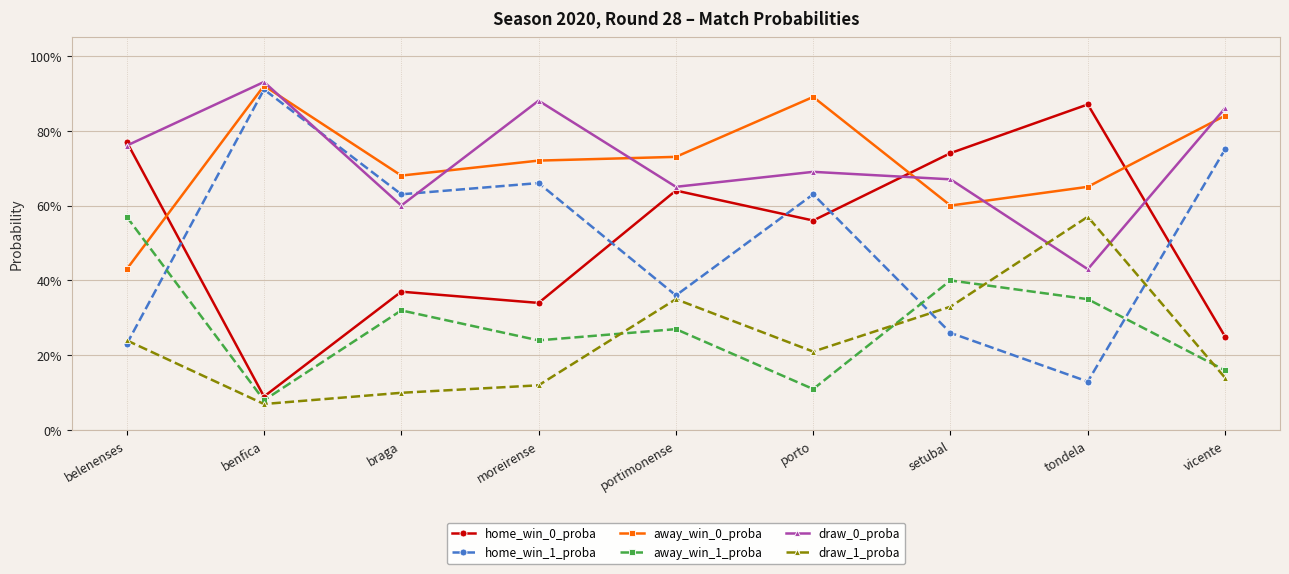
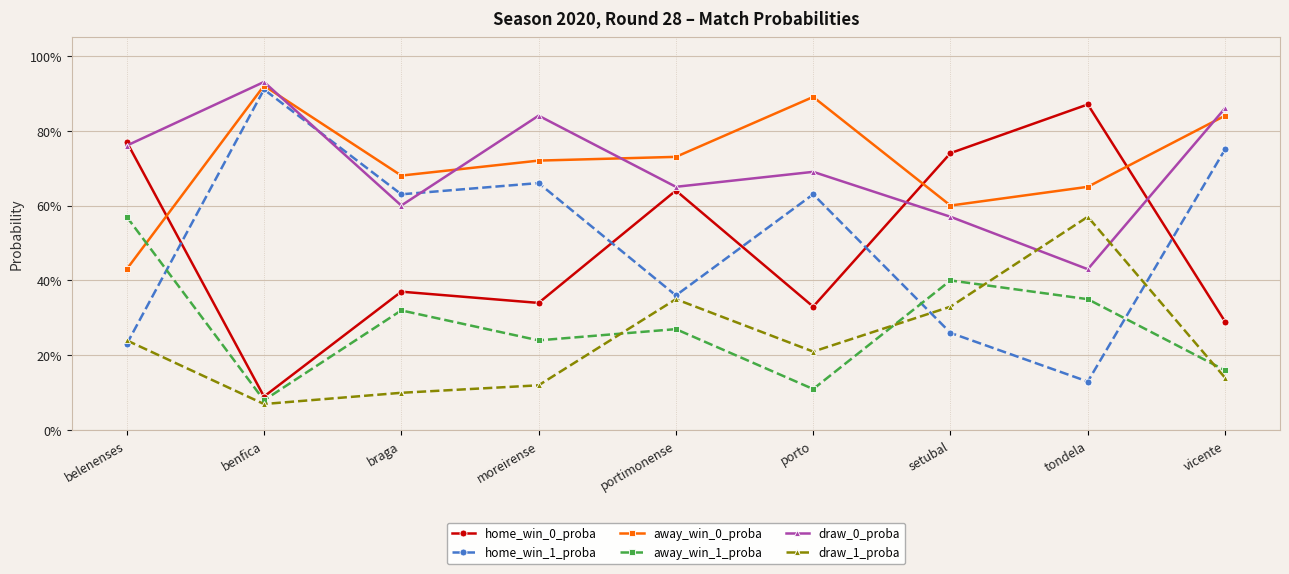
  {
    "home_win_0_proba": {
      "belenenses": "77%",
      "benfica": "9%",
      "braga": "37%",
      "moreirense": "34%",
      "portimonense": "64%",
-     "porto": "56%",
+     "porto": "33%",
      "setubal": "74%",
      "tondela": "87%",
-     "vicente": "25%"
+     "vicente": "29%"
    },
    "home_win_1_proba": {
      "belenenses": "23%",
      "benfica": "91%",
      "braga": "63%",
      "moreirense": "66%",
      "portimonense": "36%",
      "porto": "63%",
      "setubal": "26%",
      "tondela": "13%",
      "vicente": "75%"
    },
    "away_win_0_proba": {
      "belenenses": "43%",
      "benfica": "92%",
      "braga": "68%",
      "moreirense": "72%",
      "portimonense": "73%",
      "porto": "89%",
      "setubal": "60%",
      "tondela": "65%",
      "vicente": "84%"
    },
    "away_win_1_proba": {
      "belenenses": "57%",
      "benfica": "8%",
      "braga": "32%",
      "moreirense": "24%",
      "portimonense": "27%",
      "porto": "11%",
      "setubal": "40%",
      "tondela": "35%",
      "vicente": "16%"
    },
    "draw_0_proba": {
      "belenenses": "76%",
      "benfica": "93%",
      "braga": "60%",
-     "moreirense": "88%",
+     "moreirense": "84%",
      "portimonense": "65%",
      "porto": "69%",
-     "setubal": "67%",
+     "setubal": "57%",
      "tondela": "43%",
      "vicente": "86%"
    },
    "draw_1_proba": {
      "belenenses": "24%",
      "benfica": "7%",
      "braga": "10%",
      "moreirense": "12%",
      "portimonense": "35%",
      "porto": "21%",
      "setubal": "33%",
      "tondela": "57%",
      "vicente": "14%"
    }
  }
